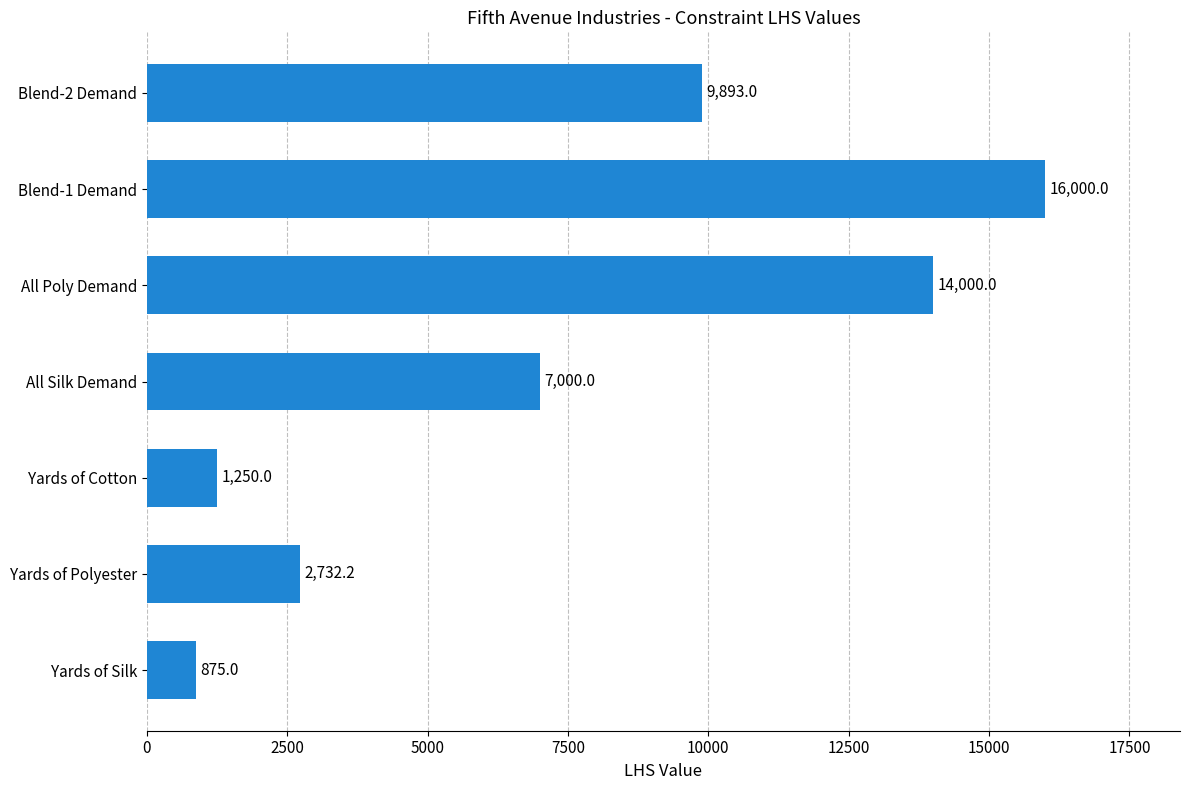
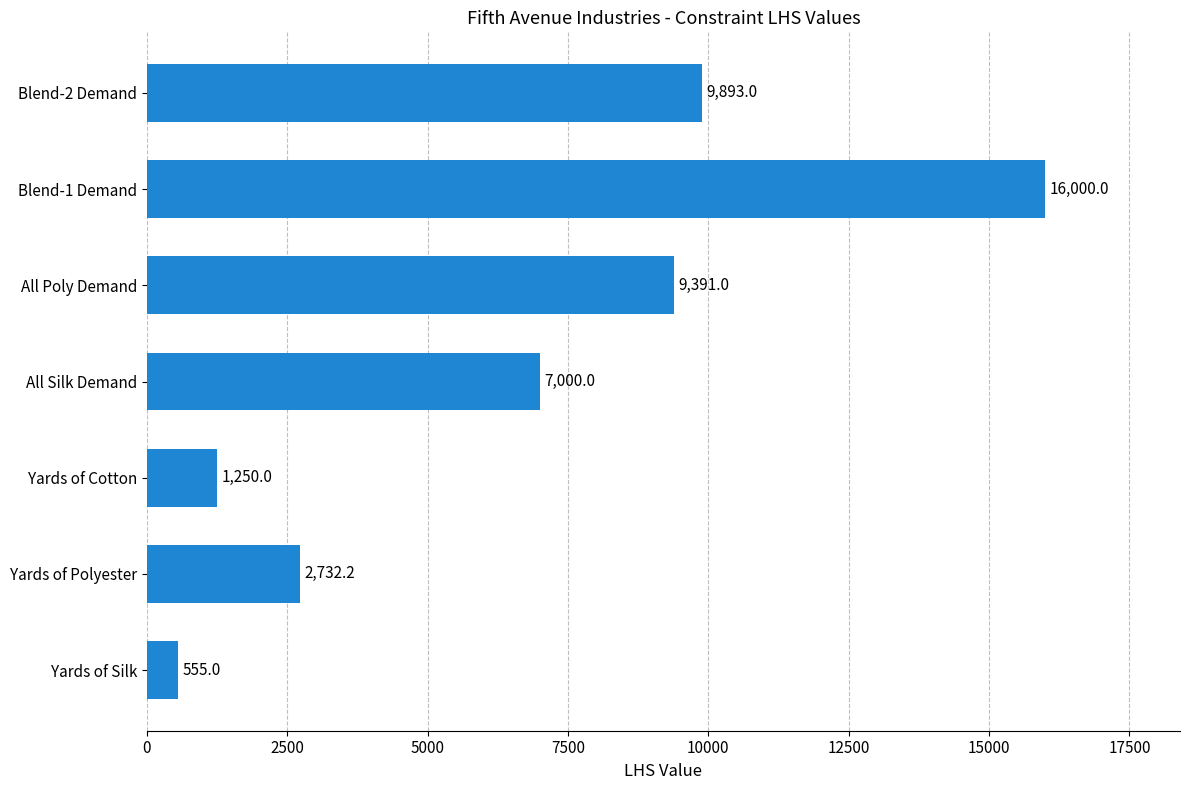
  {
    "Blend-2 Demand": "9,893.0",
    "Blend-1 Demand": "16,000.0",
-   "All Poly Demand": "14,000.0",
+   "All Poly Demand": "9,391.0",
    "All Silk Demand": "7,000.0",
    "Yards of Cotton": "1,250.0",
    "Yards of Polyester": "2,732.2",
-   "Yards of Silk": "875.0"
+   "Yards of Silk": "555.0"
  }
